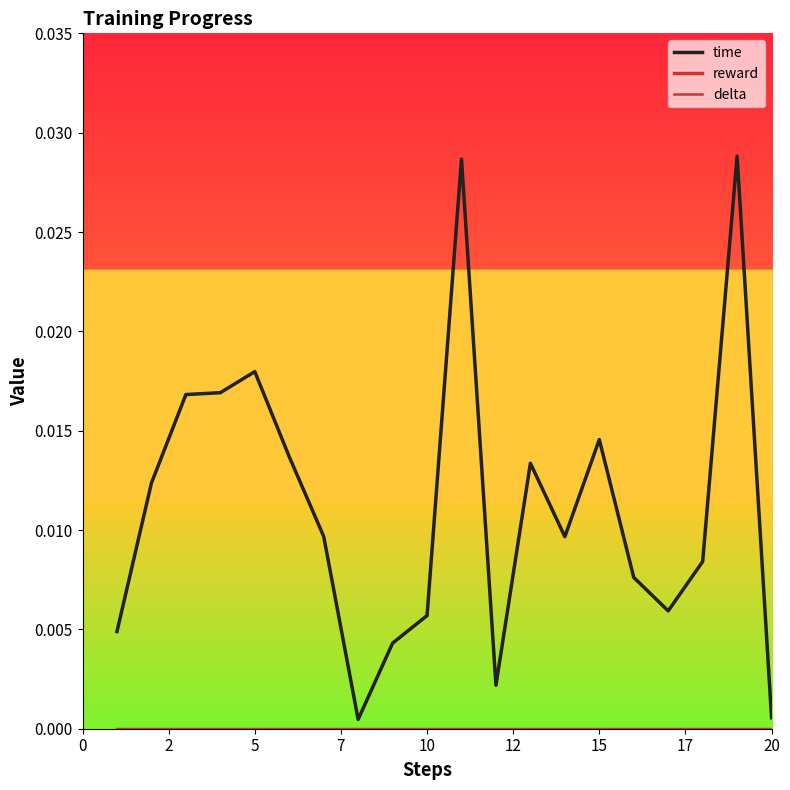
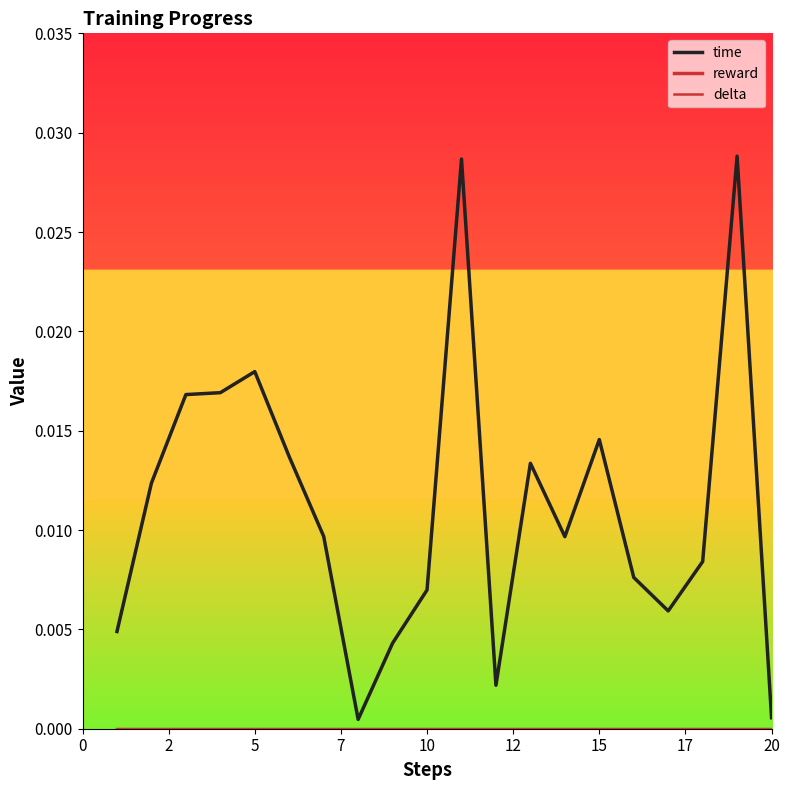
  {
    "time": {
      "5": 0.0180,
-     "10": 0.0057,
+     "10": 0.0070,
      "15": 0.0146,
      "20": 0.0006
    },
    "delta": {
      "5": 0.0000,
      "10": 0.0000,
      "15": 0.0000,
      "20": 0.0000
    }
  }
